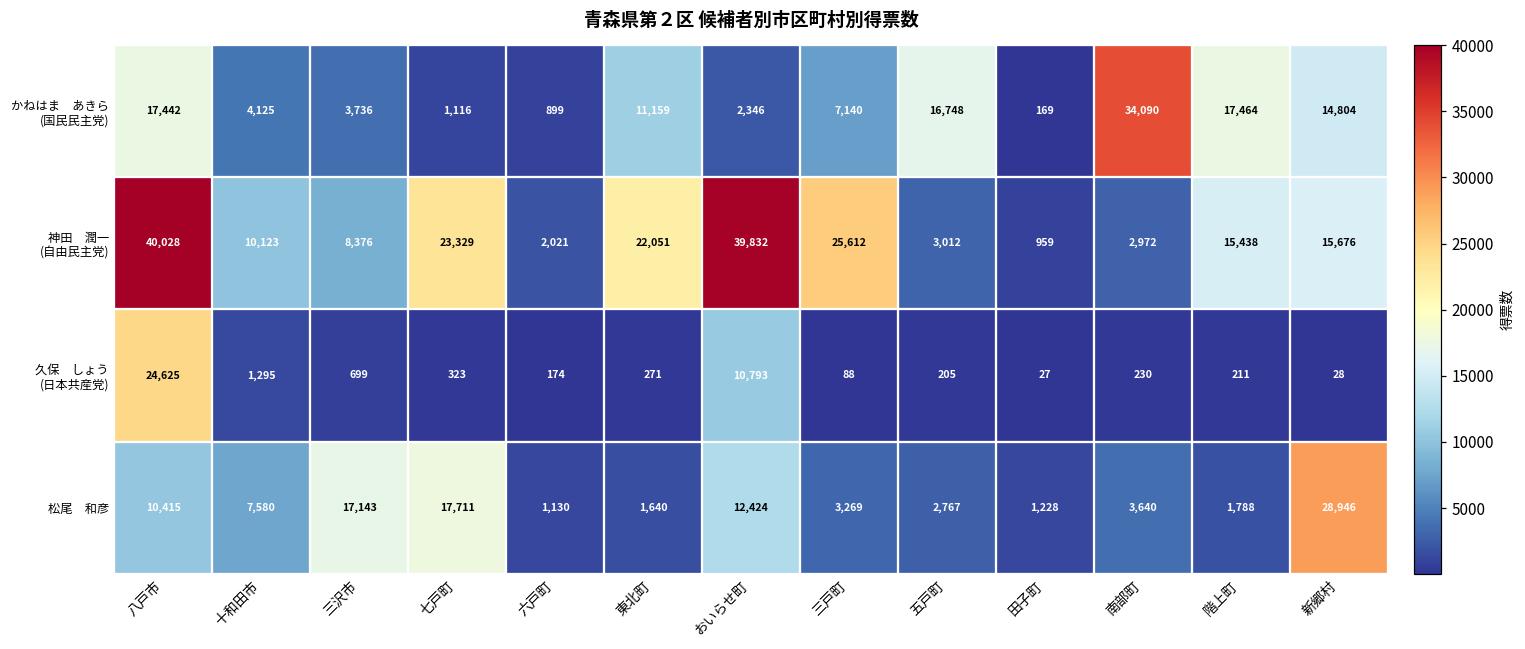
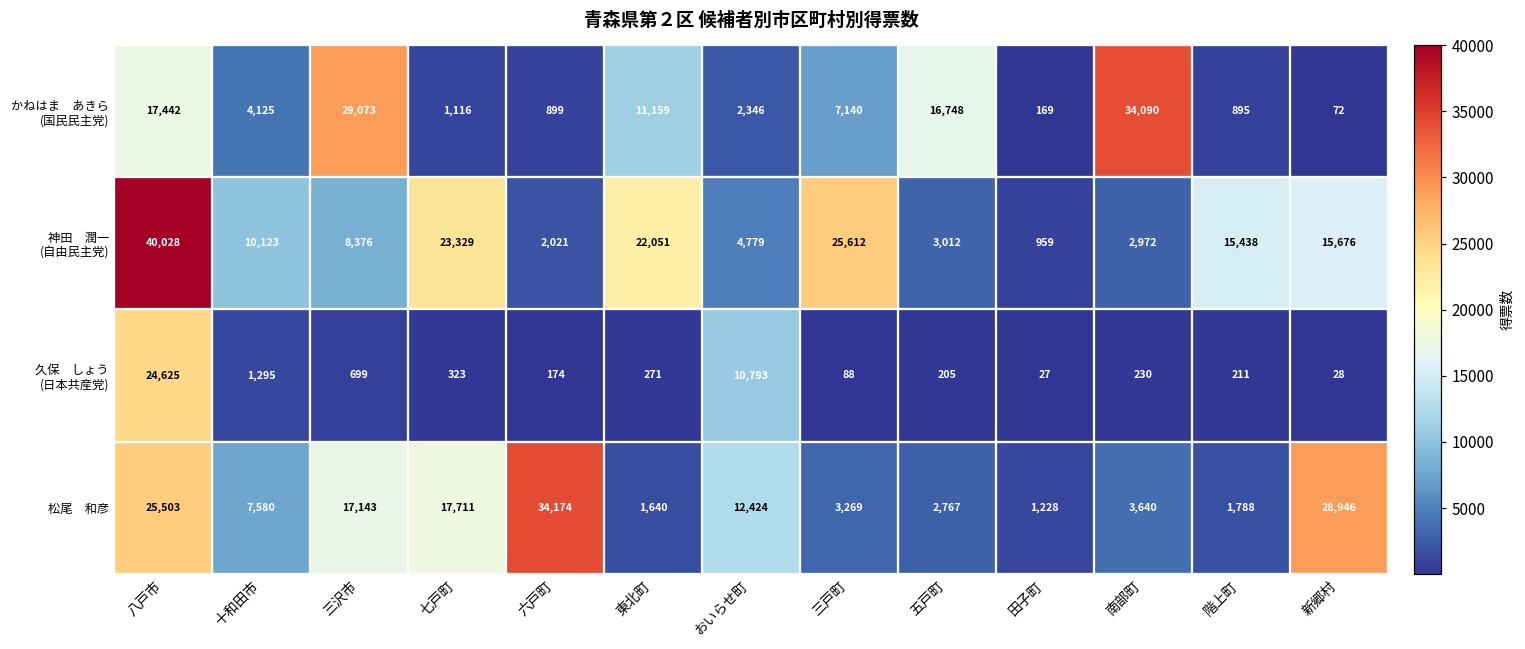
  {
    "かねはま あきら (国民民主党)": {
      "八戸市": "17,442",
      "十和田市": "4,125",
-     "三沢市": "3,736",
+     "三沢市": "29,073",
      "七戸町": "1,116",
      "六戸町": "899",
      "東北町": "11,159",
      "おいらせ町": "2,346",
      "三戸町": "7,140",
      "五戸町": "16,748",
      "田子町": "169",
      "南部町": "34,090",
-     "階上町": "17,464",
-     "新郷村": "14,804"
+     "階上町": "895",
+     "新郷村": "72"
    },
    "神田 潤一 (自由民主党)": {
      "八戸市": "40,028",
      "十和田市": "10,123",
      "三沢市": "8,376",
      "七戸町": "23,329",
      "六戸町": "2,021",
      "東北町": "22,051",
-     "おいらせ町": "39,832",
+     "おいらせ町": "4,779",
      "三戸町": "25,612",
      "五戸町": "3,012",
      "田子町": "959",
      "南部町": "2,972",
      "階上町": "15,438",
      "新郷村": "15,676"
    },
    "久保 しょう (日本共産党)": {
      "八戸市": "24,625",
      "十和田市": "1,295",
      "三沢市": "699",
      "七戸町": "323",
      "六戸町": "174",
      "東北町": "271",
      "おいらせ町": "10,793",
      "三戸町": "88",
      "五戸町": "205",
      "田子町": "27",
      "南部町": "230",
      "階上町": "211",
      "新郷村": "28"
    },
    "松尾 和彦": {
-     "八戸市": "10,415",
+     "八戸市": "25,503",
      "十和田市": "7,580",
      "三沢市": "17,143",
      "七戸町": "17,711",
-     "六戸町": "1,130",
+     "六戸町": "34,174",
      "東北町": "1,640",
      "おいらせ町": "12,424",
      "三戸町": "3,269",
      "五戸町": "2,767",
      "田子町": "1,228",
      "南部町": "3,640",
      "階上町": "1,788",
      "新郷村": "28,946"
    }
  }
